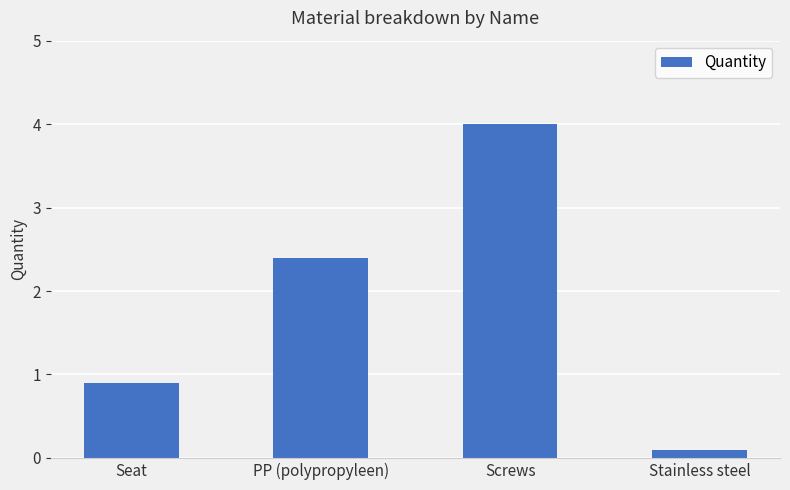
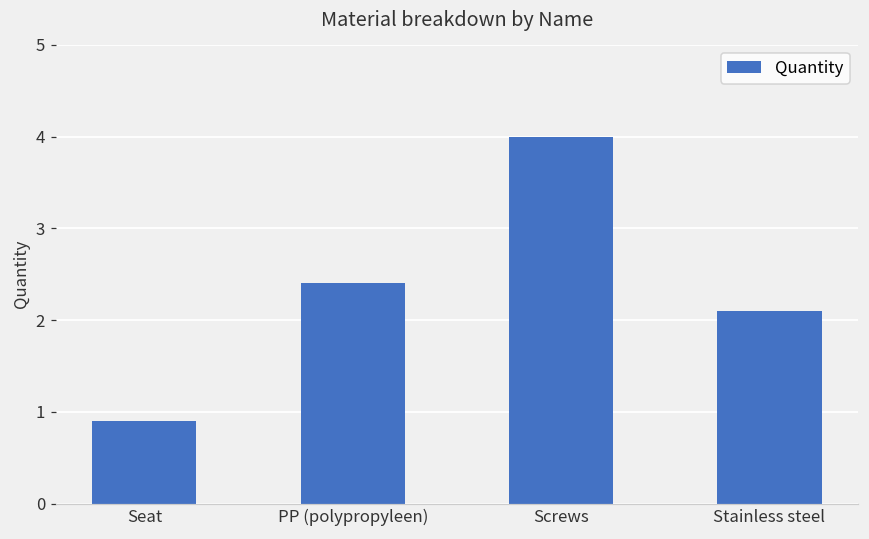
  {
    "Seat": 0.9,
    "PP (polypropyleen)": 2.4,
    "Screws": 4.0,
-   "Stainless steel": 0.1
+   "Stainless steel": 2.1
  }
